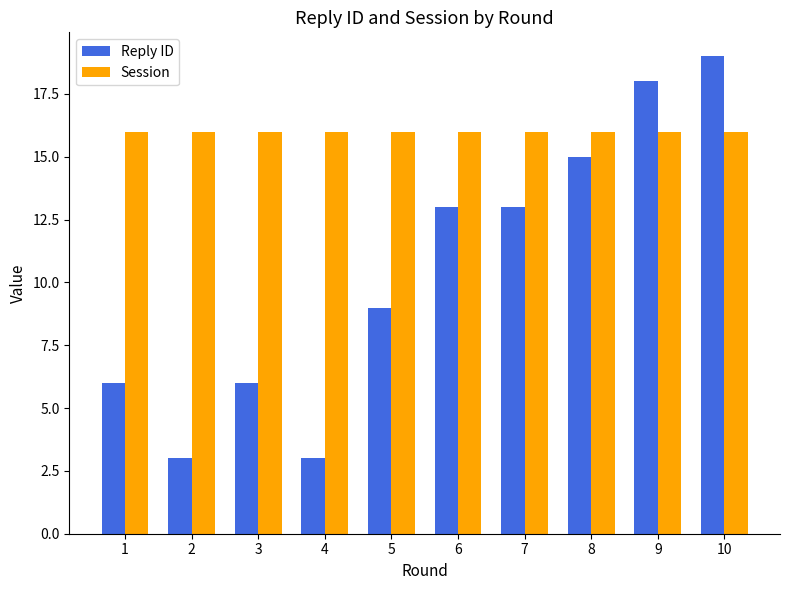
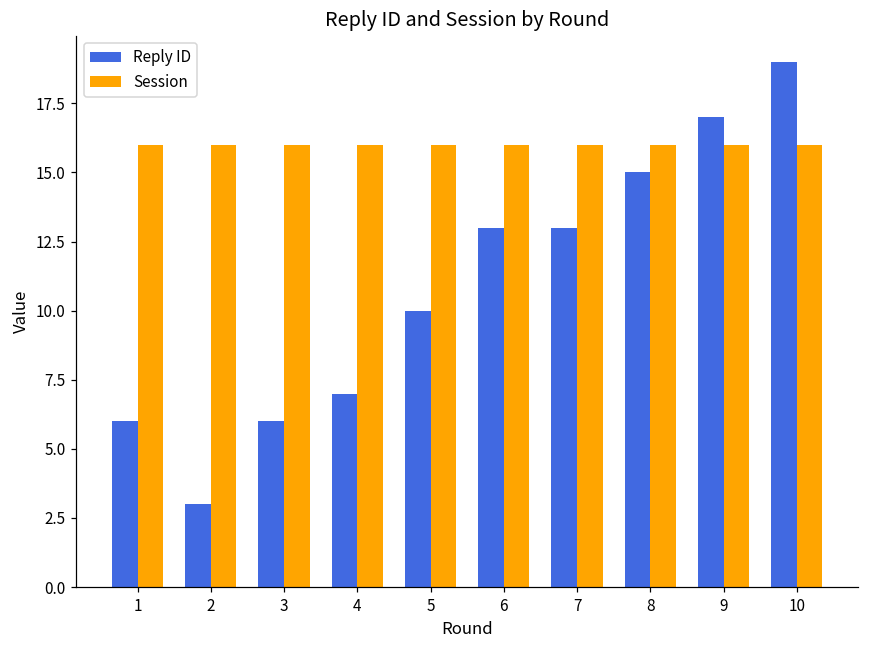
  {
    "Reply ID": {
      "1": 6,
      "2": 3,
      "3": 6,
-     "4": 3,
-     "5": 9,
+     "4": 7,
+     "5": 10,
      "6": 13,
      "7": 13,
      "8": 15,
-     "9": 18,
+     "9": 17,
      "10": 19
    },
    "Session": {
      "1": 16,
      "2": 16,
      "3": 16,
      "4": 16,
      "5": 16,
      "6": 16,
      "7": 16,
      "8": 16,
      "9": 16,
      "10": 16
    }
  }
